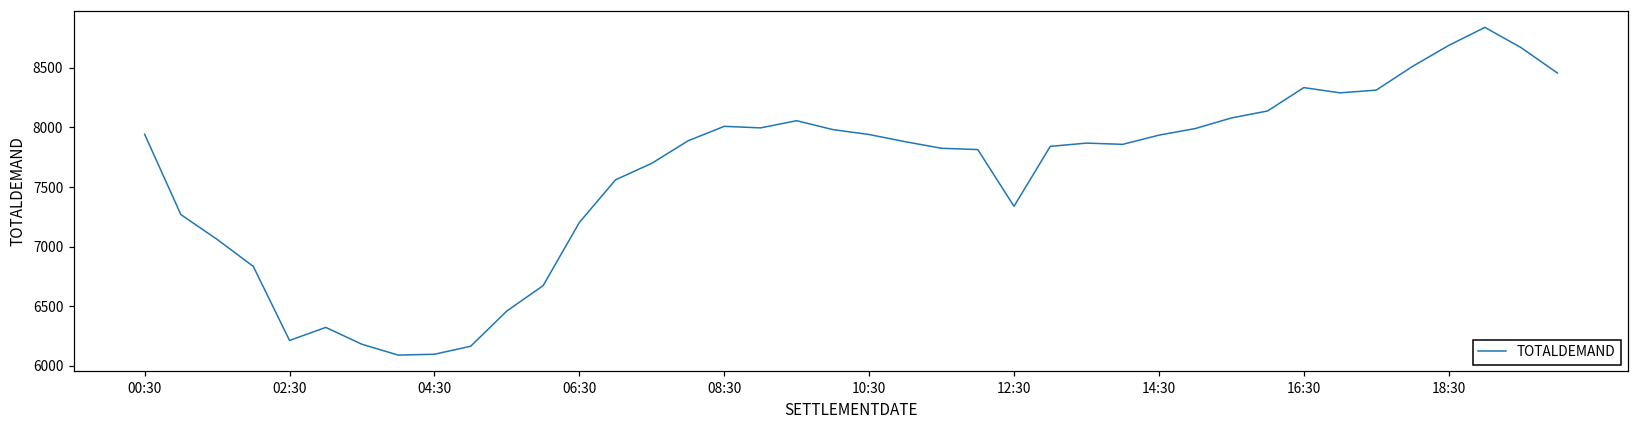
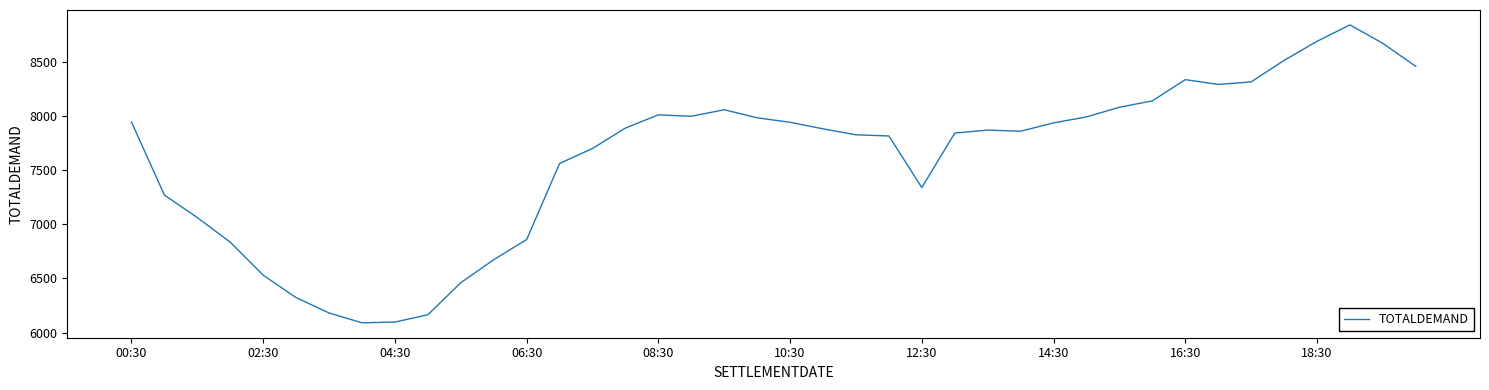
  {
    "00:30": 7940,
-   "02:30": 6210,
+   "02:30": 6530,
    "04:30": 6100,
-   "06:30": 7200,
+   "06:30": 6860,
    "08:30": 8010,
    "10:30": 7940,
    "12:30": 7340,
    "14:30": 7940,
    "16:30": 8330,
    "18:30": 8690
  }
